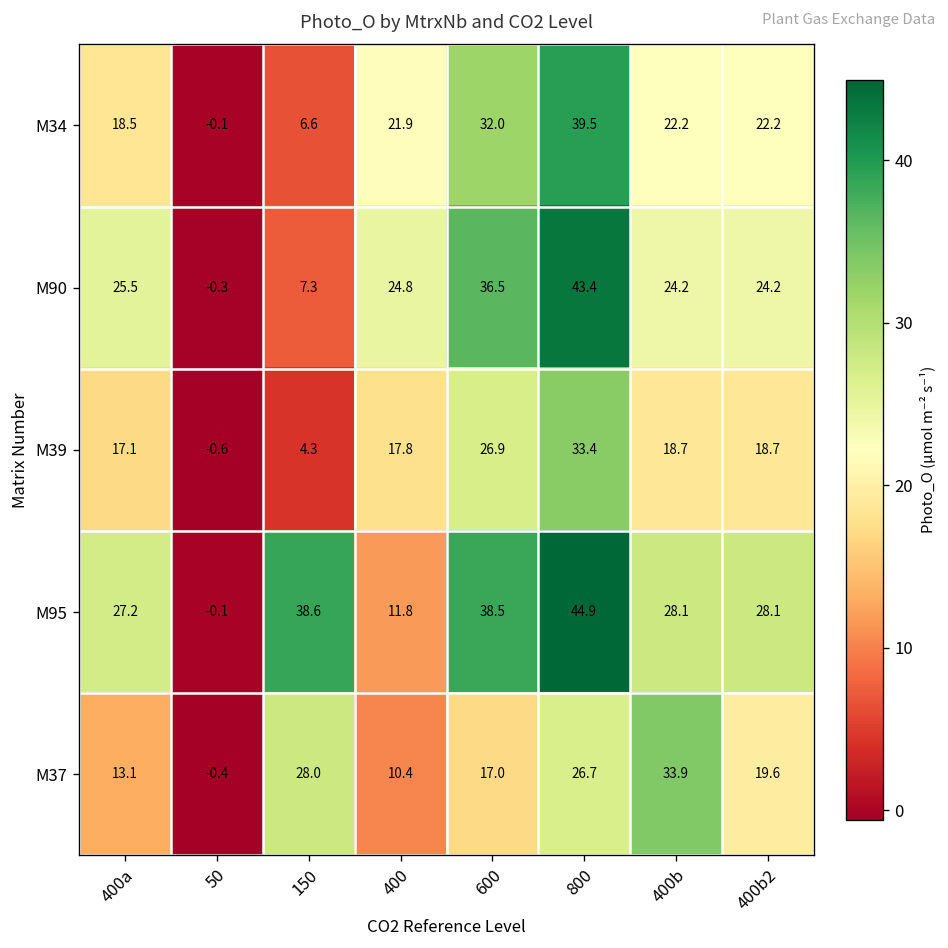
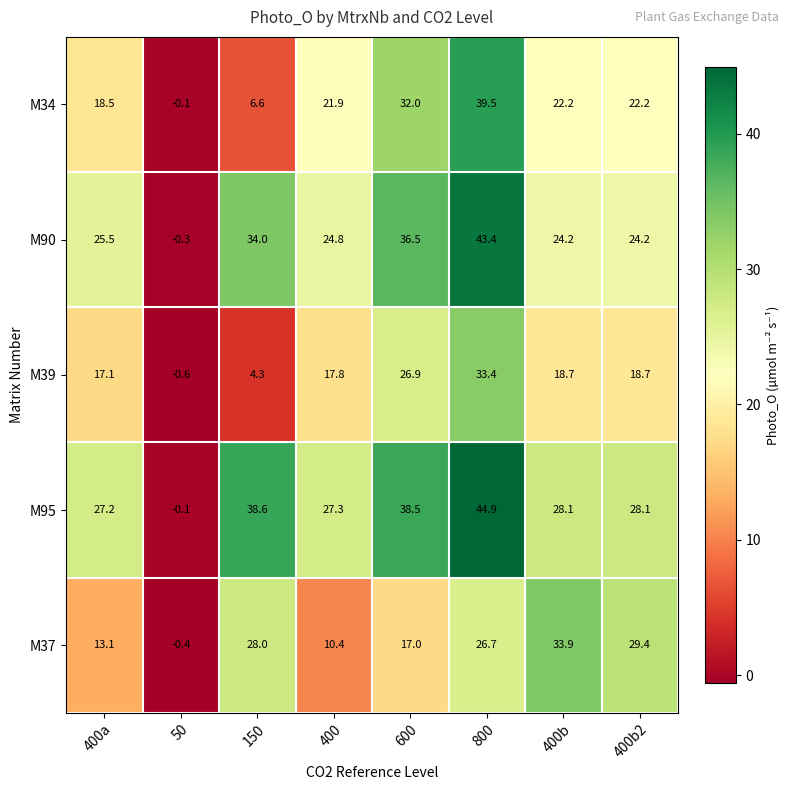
  {
    "M34": {
      "400a": 18.5,
      "50": -0.1,
      "150": 6.6,
      "400": 21.9,
      "600": 32.0,
      "800": 39.5,
      "400b": 22.2,
      "400b2": 22.2
    },
    "M90": {
      "400a": 25.5,
      "50": -0.3,
-     "150": 7.3,
+     "150": 34.0,
      "400": 24.8,
      "600": 36.5,
      "800": 43.4,
      "400b": 24.2,
      "400b2": 24.2
    },
    "M39": {
      "400a": 17.1,
      "50": -0.6,
      "150": 4.3,
      "400": 17.8,
      "600": 26.9,
      "800": 33.4,
      "400b": 18.7,
      "400b2": 18.7
    },
    "M95": {
      "400a": 27.2,
      "50": -0.1,
      "150": 38.6,
-     "400": 11.8,
+     "400": 27.3,
      "600": 38.5,
      "800": 44.9,
      "400b": 28.1,
      "400b2": 28.1
    },
    "M37": {
      "400a": 13.1,
      "50": -0.4,
      "150": 28.0,
      "400": 10.4,
      "600": 17.0,
      "800": 26.7,
      "400b": 33.9,
-     "400b2": 19.6
+     "400b2": 29.4
    }
  }
